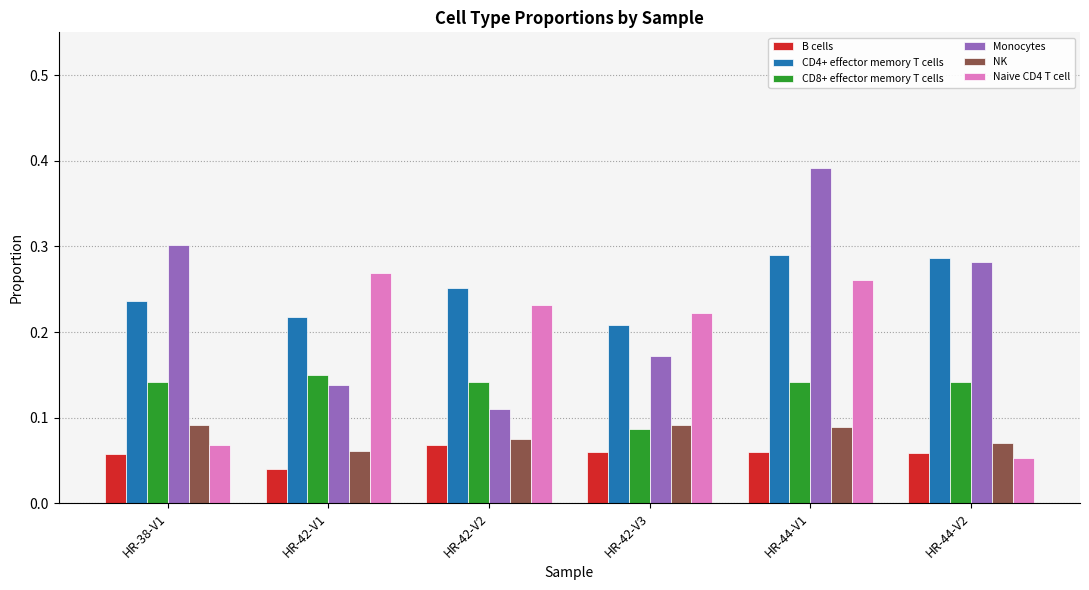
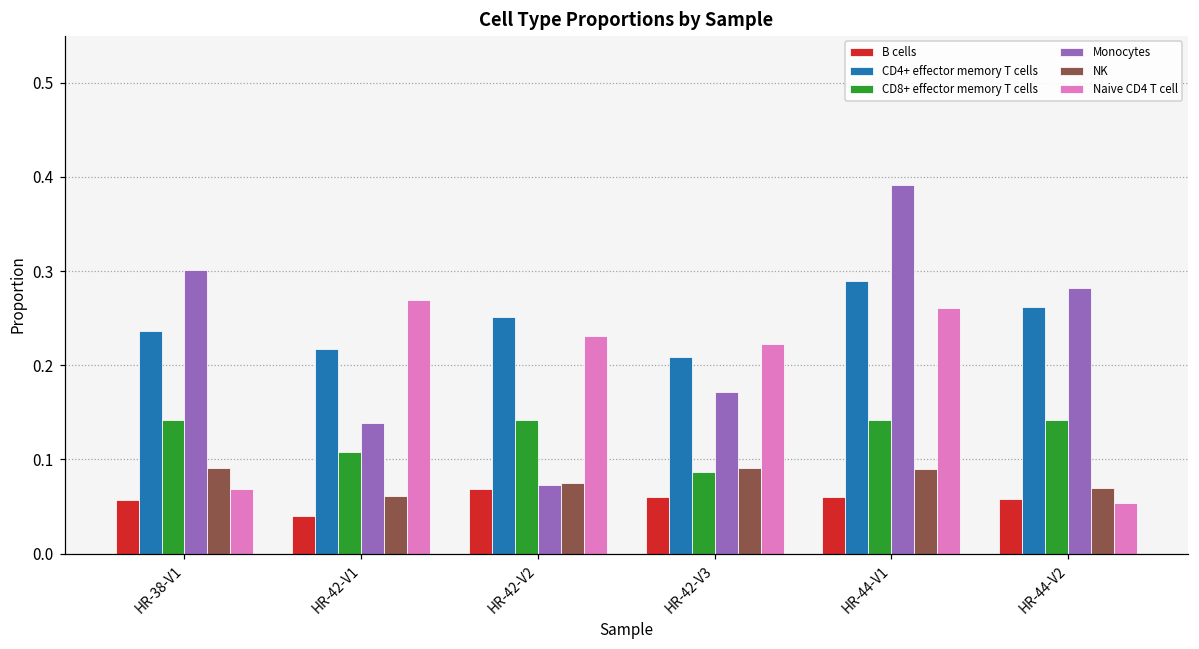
  {
    "B cells": {
      "HR-38-V1": 0.06,
      "HR-42-V1": 0.04,
      "HR-42-V2": 0.07,
      "HR-42-V3": 0.06,
      "HR-44-V1": 0.06,
      "HR-44-V2": 0.06
    },
    "CD4+ effector memory T cells": {
      "HR-38-V1": 0.24,
      "HR-42-V1": 0.22,
      "HR-42-V2": 0.25,
      "HR-42-V3": 0.21,
      "HR-44-V1": 0.29,
-     "HR-44-V2": 0.29
+     "HR-44-V2": 0.26
    },
    "CD8+ effector memory T cells": {
      "HR-38-V1": 0.14,
-     "HR-42-V1": 0.15,
+     "HR-42-V1": 0.11,
      "HR-42-V2": 0.14,
      "HR-42-V3": 0.09,
      "HR-44-V1": 0.14,
      "HR-44-V2": 0.14
    },
    "Monocytes": {
      "HR-38-V1": 0.30,
      "HR-42-V1": 0.14,
-     "HR-42-V2": 0.11,
+     "HR-42-V2": 0.07,
      "HR-42-V3": 0.17,
      "HR-44-V1": 0.39,
      "HR-44-V2": 0.28
    },
    "NK": {
      "HR-38-V1": 0.09,
      "HR-42-V1": 0.06,
      "HR-42-V2": 0.08,
      "HR-42-V3": 0.09,
      "HR-44-V1": 0.09,
      "HR-44-V2": 0.07
    },
    "Naive CD4 T cell": {
      "HR-38-V1": 0.07,
      "HR-42-V1": 0.27,
      "HR-42-V2": 0.23,
      "HR-42-V3": 0.22,
      "HR-44-V1": 0.26,
      "HR-44-V2": 0.05
    }
  }
